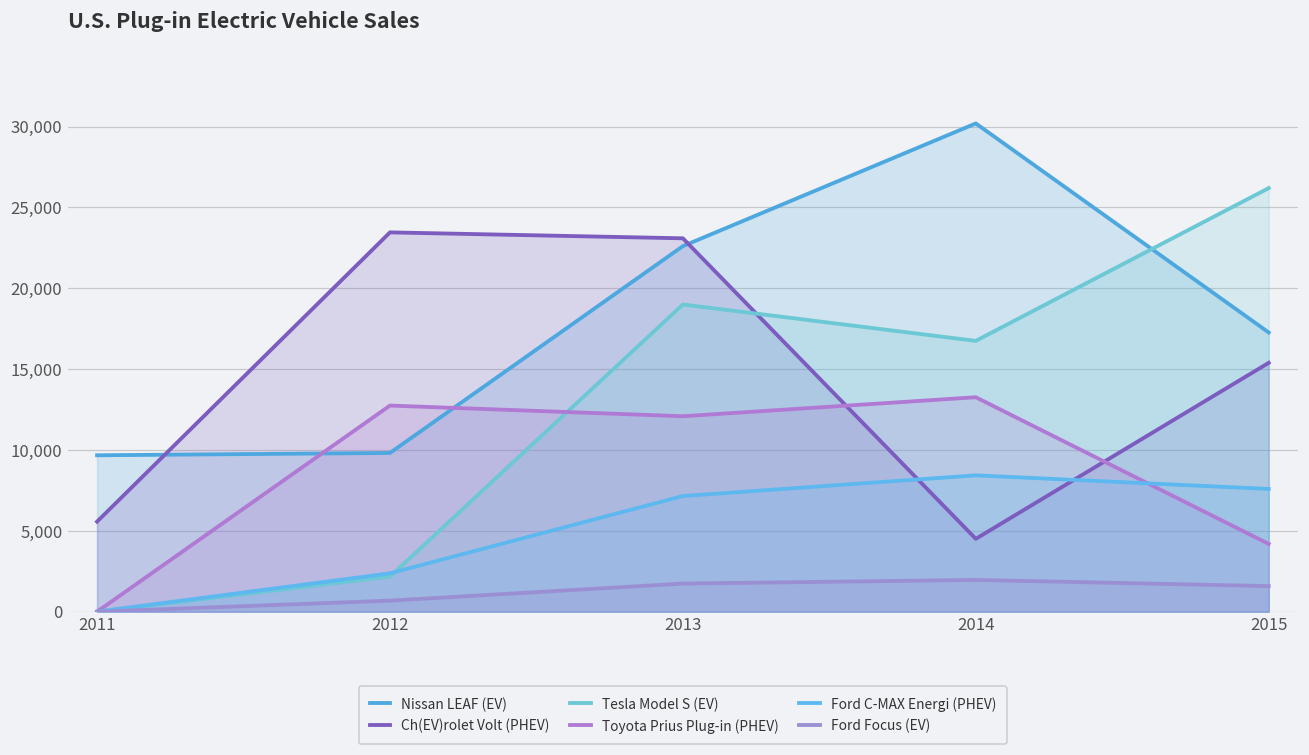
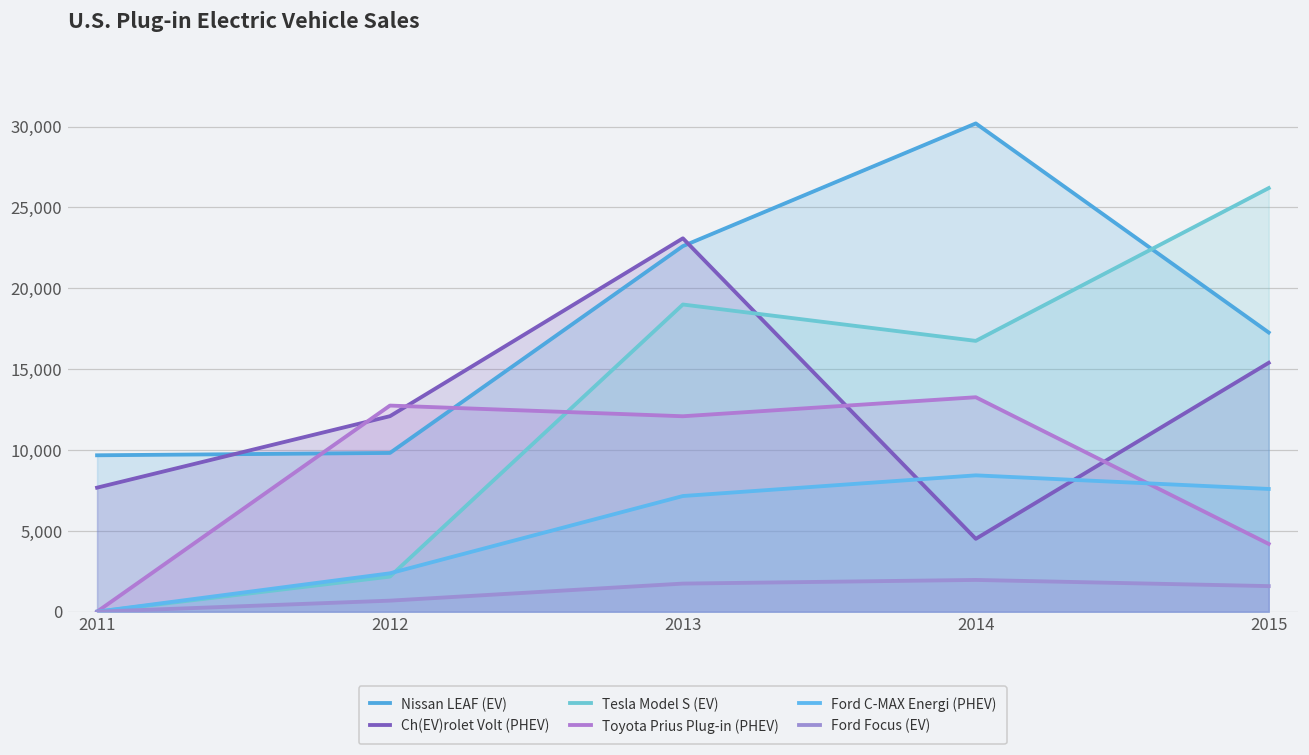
  {
    "Ch(EV)rolet Volt (PHEV)": {
-     "2011": "5,600",
-     "2012": "23,500",
+     "2011": "7,700",
+     "2012": "12,100",
      "2013": "23,100",
      "2014": "4,500",
      "2015": "15,400"
    }
  }
